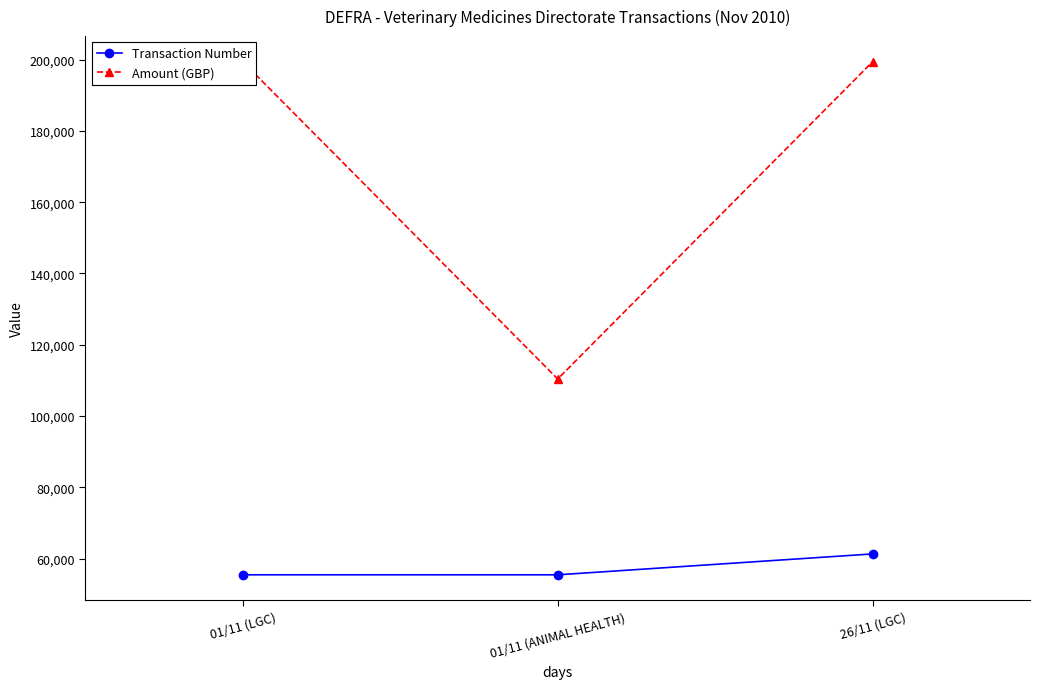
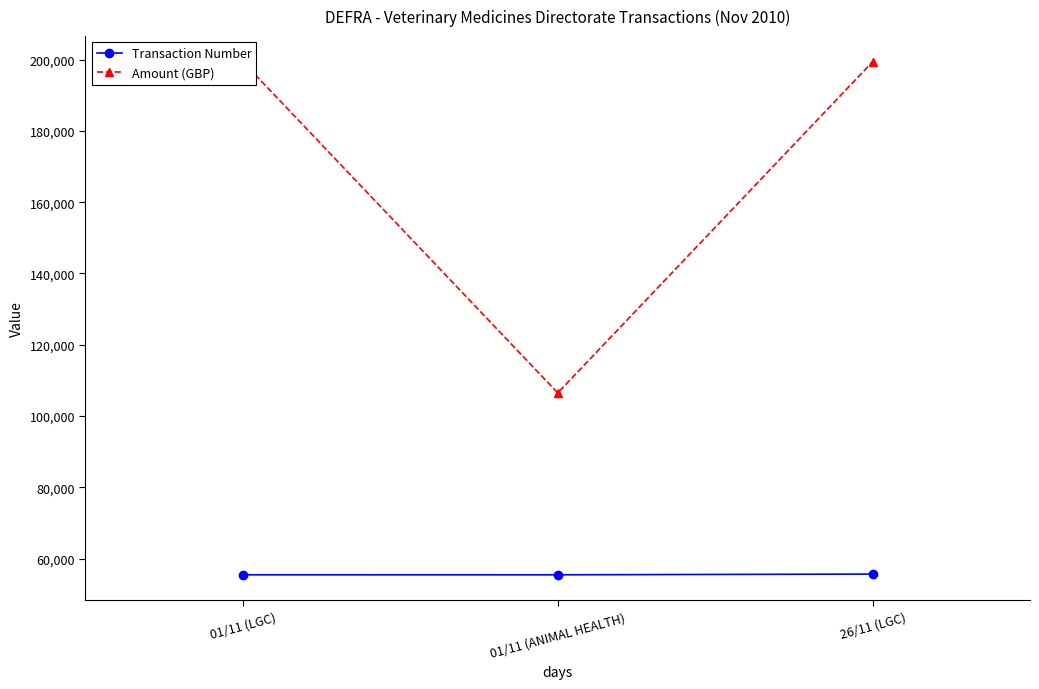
  {
    "Transaction Number": {
      "01/11 (LGC)": "55,000",
      "01/11 (ANIMAL HEALTH)": "55,000",
-     "26/11 (LGC)": "61,000"
+     "26/11 (LGC)": "56,000"
    },
    "Amount (GBP)": {
-     "01/11 (ANIMAL HEALTH)": "110,000",
+     "01/11 (ANIMAL HEALTH)": "106,000",
      "26/11 (LGC)": "199,000"
    }
  }
